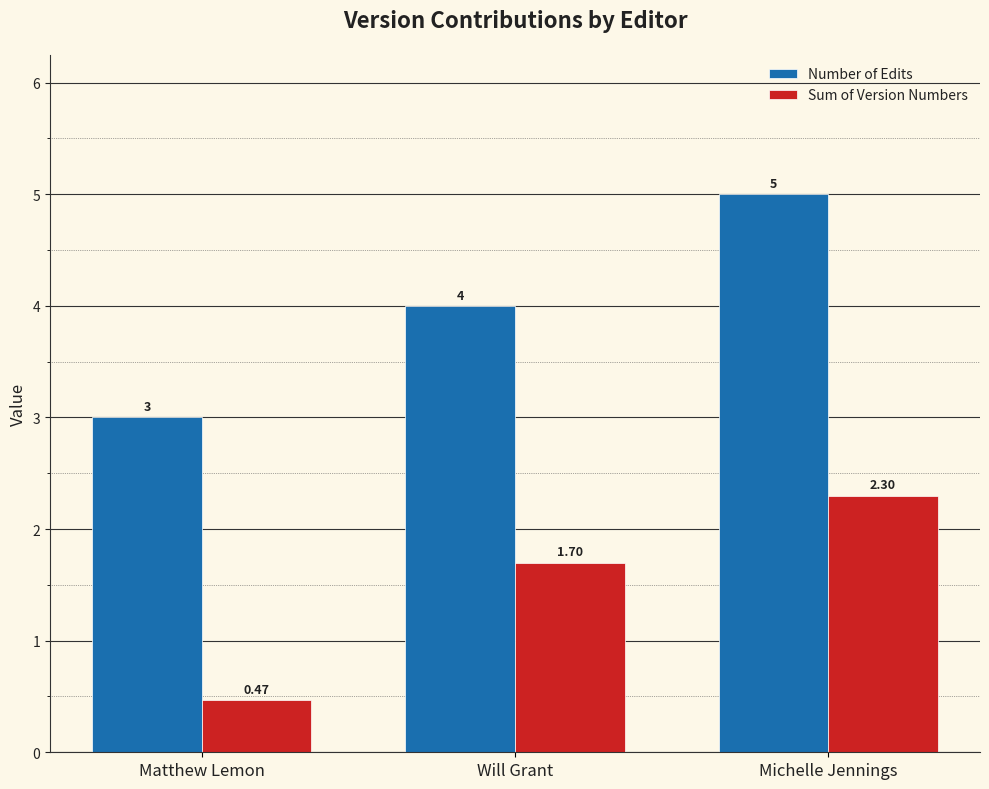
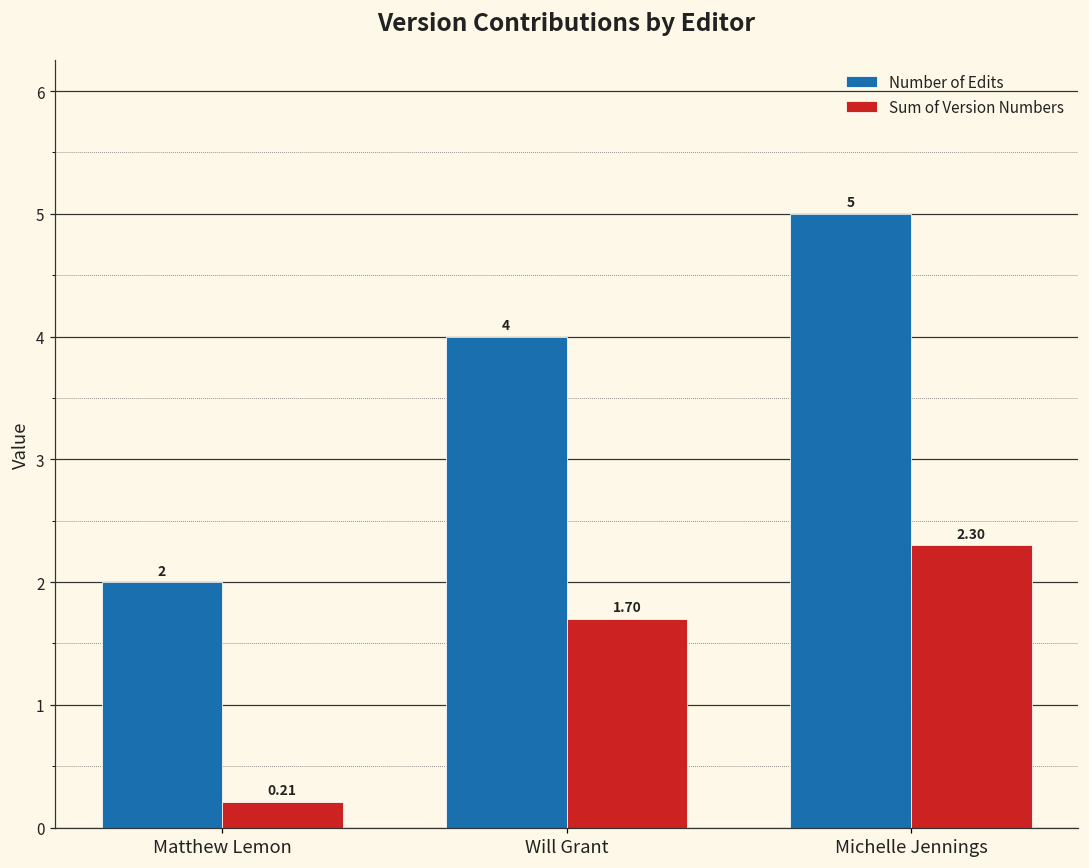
  {
    "Number of Edits": {
-     "Matthew Lemon": 3,
+     "Matthew Lemon": 2,
      "Will Grant": 4,
      "Michelle Jennings": 5
    },
    "Sum of Version Numbers": {
-     "Matthew Lemon": 0.47,
+     "Matthew Lemon": 0.21,
      "Will Grant": 1.70,
      "Michelle Jennings": 2.30
    }
  }
